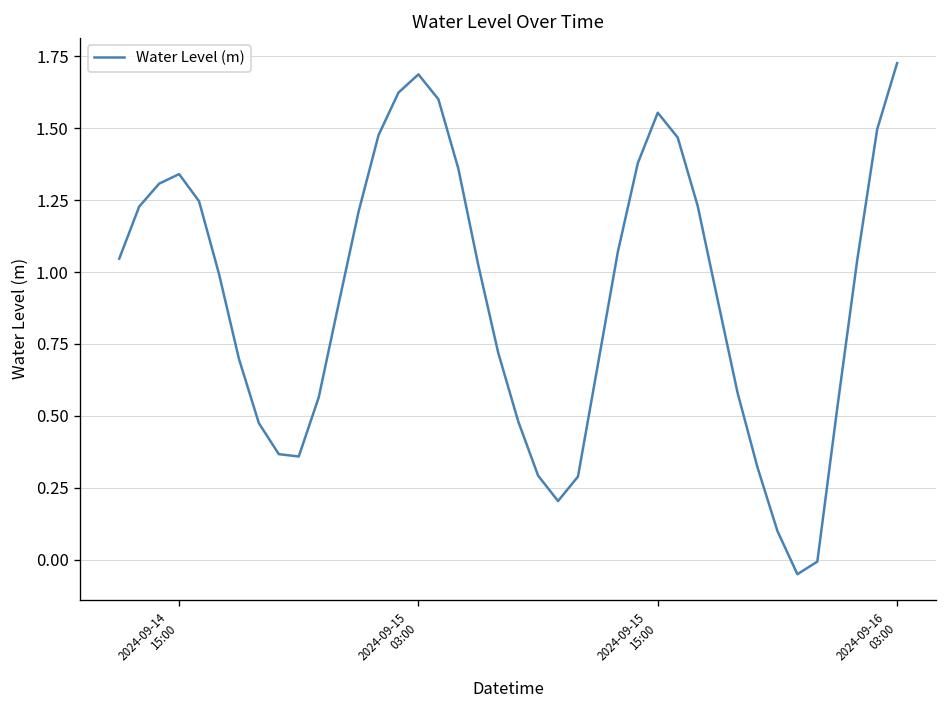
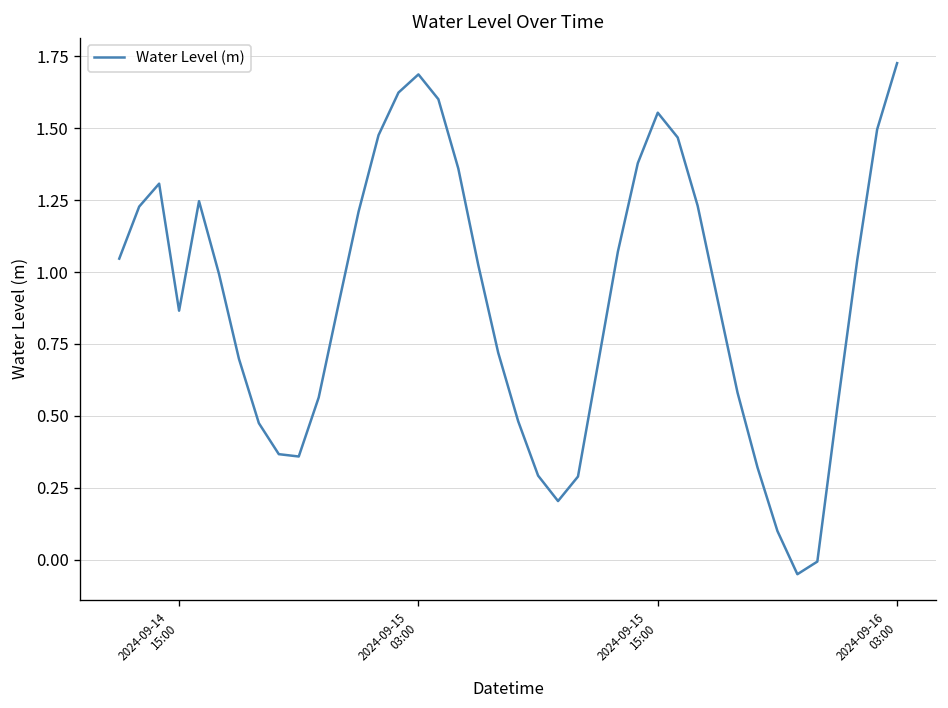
  {
-   "2024-09-14 15:00": 1.34,
+   "2024-09-14 15:00": 0.87,
    "2024-09-15 03:00": 1.69,
    "2024-09-15 15:00": 1.55,
    "2024-09-16 03:00": 1.73
  }
